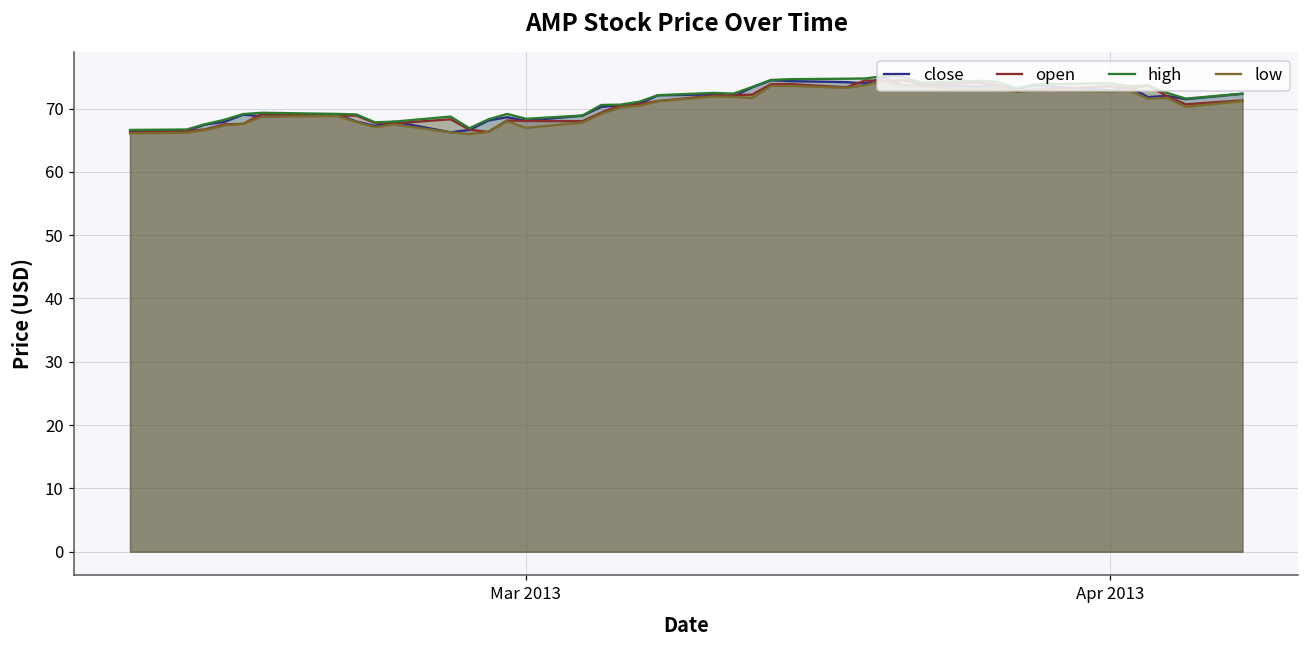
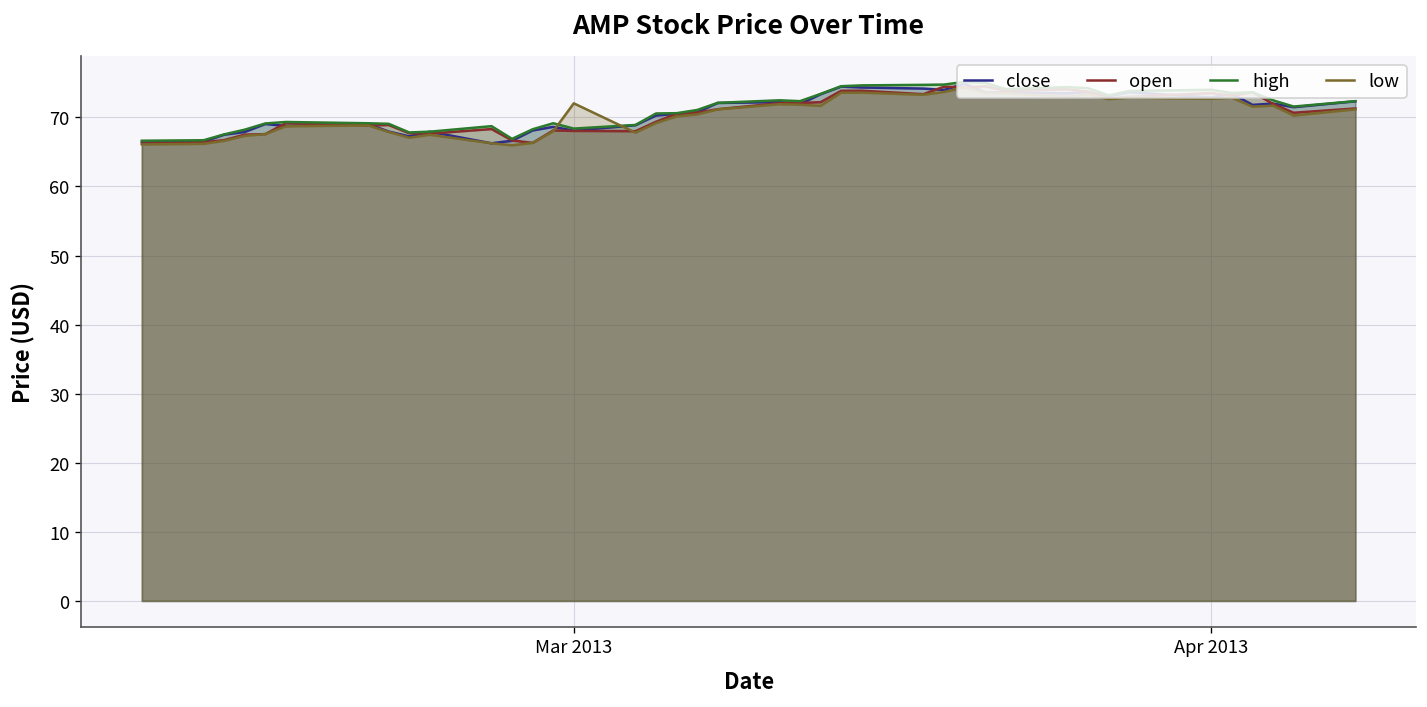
  {
    "low": {
-     "Mar 2013": 67
+     "Mar 2013": 72
    }
  }
